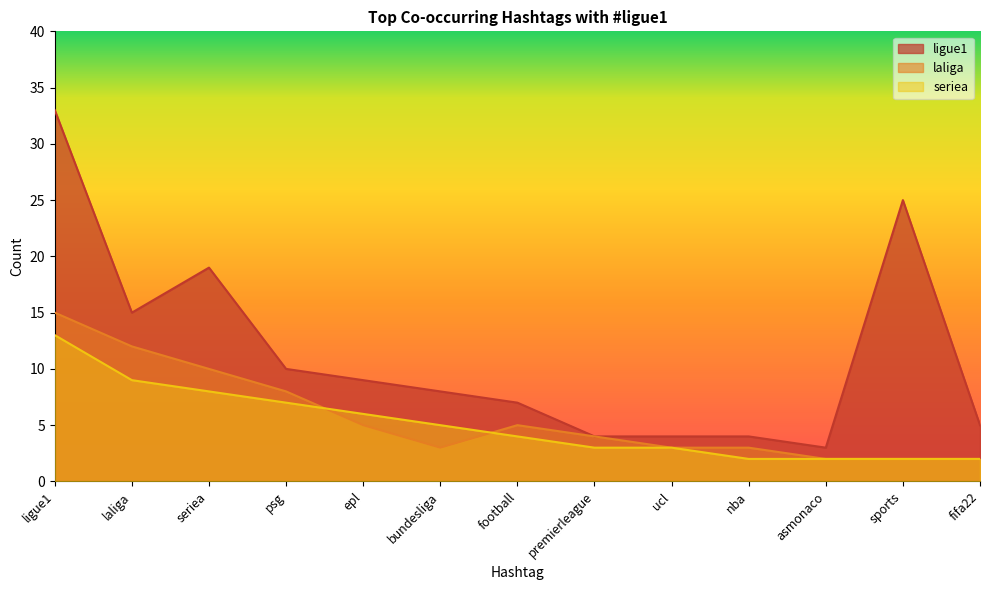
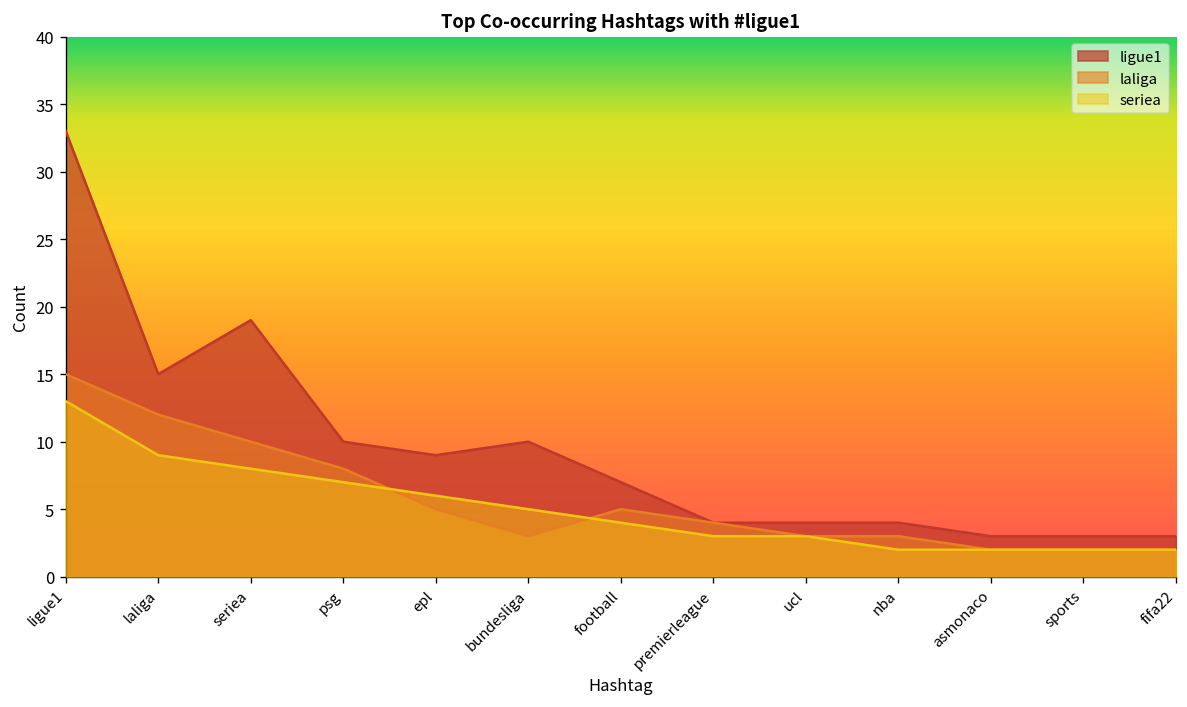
  {
    "ligue1": {
      "ligue1": 33,
      "laliga": 15,
      "seriea": 19,
      "psg": 10,
      "epl": 9,
-     "bundesliga": 8,
+     "bundesliga": 10,
      "football": 7,
      "ucl": 4,
      "nba": 4,
      "asmonaco": 3,
-     "sports": 25,
-     "fifa22": 5
+     "sports": 3,
+     "fifa22": 3
    },
    "laliga": {
      "ligue1": 15,
      "laliga": 12,
      "seriea": 10,
      "psg": 8,
      "epl": 5,
      "bundesliga": 3,
      "football": 5,
      "nba": 3
    },
    "seriea": {
      "ligue1": 13,
      "laliga": 9,
      "seriea": 8,
      "psg": 7,
      "epl": 6,
      "bundesliga": 5,
      "football": 4,
      "premierleague": 3,
      "nba": 2
    }
  }
